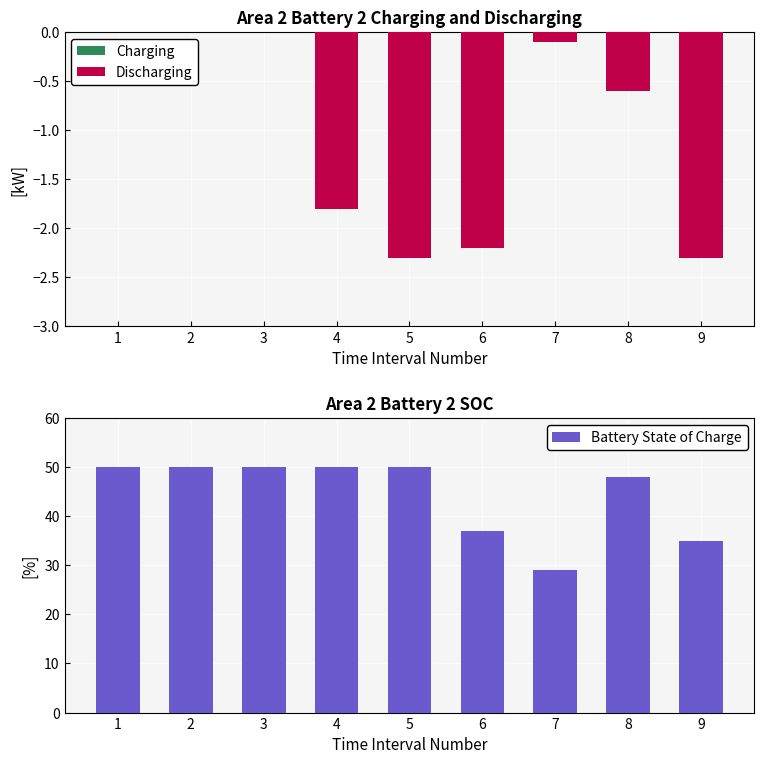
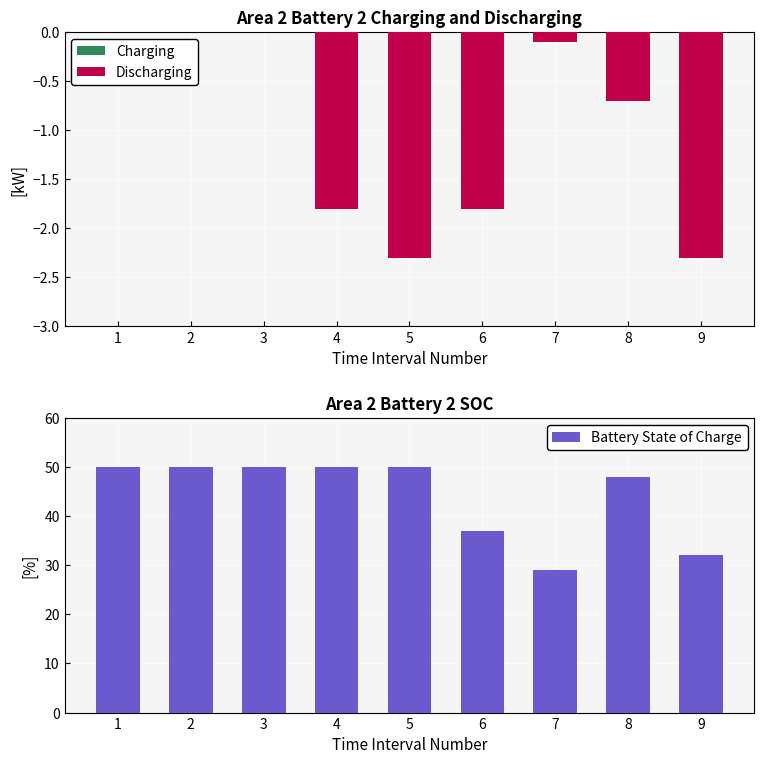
  {
    "Area 2 Battery 2 Charging and Discharging": {
      "Charging": {
        "1": 0.0,
        "2": 0.0,
        "3": 0.0,
        "4": 0.0,
        "5": 0.0,
        "6": 0.0,
        "7": 0.0,
        "8": 0.0,
        "9": 0.0
      },
      "Discharging": {
        "1": 0.0,
        "2": 0.0,
        "3": 0.0,
        "4": -1.8,
        "5": -2.3,
-       "6": -2.2,
+       "6": -1.8,
        "7": -0.1,
-       "8": -0.6,
+       "8": -0.7,
        "9": -2.3
      }
    },
    "Area 2 Battery 2 SOC": {
      "1": 50,
      "2": 50,
      "3": 50,
      "4": 50,
      "5": 50,
      "6": 37,
      "7": 29,
      "8": 48,
-     "9": 35
+     "9": 32
    }
  }
